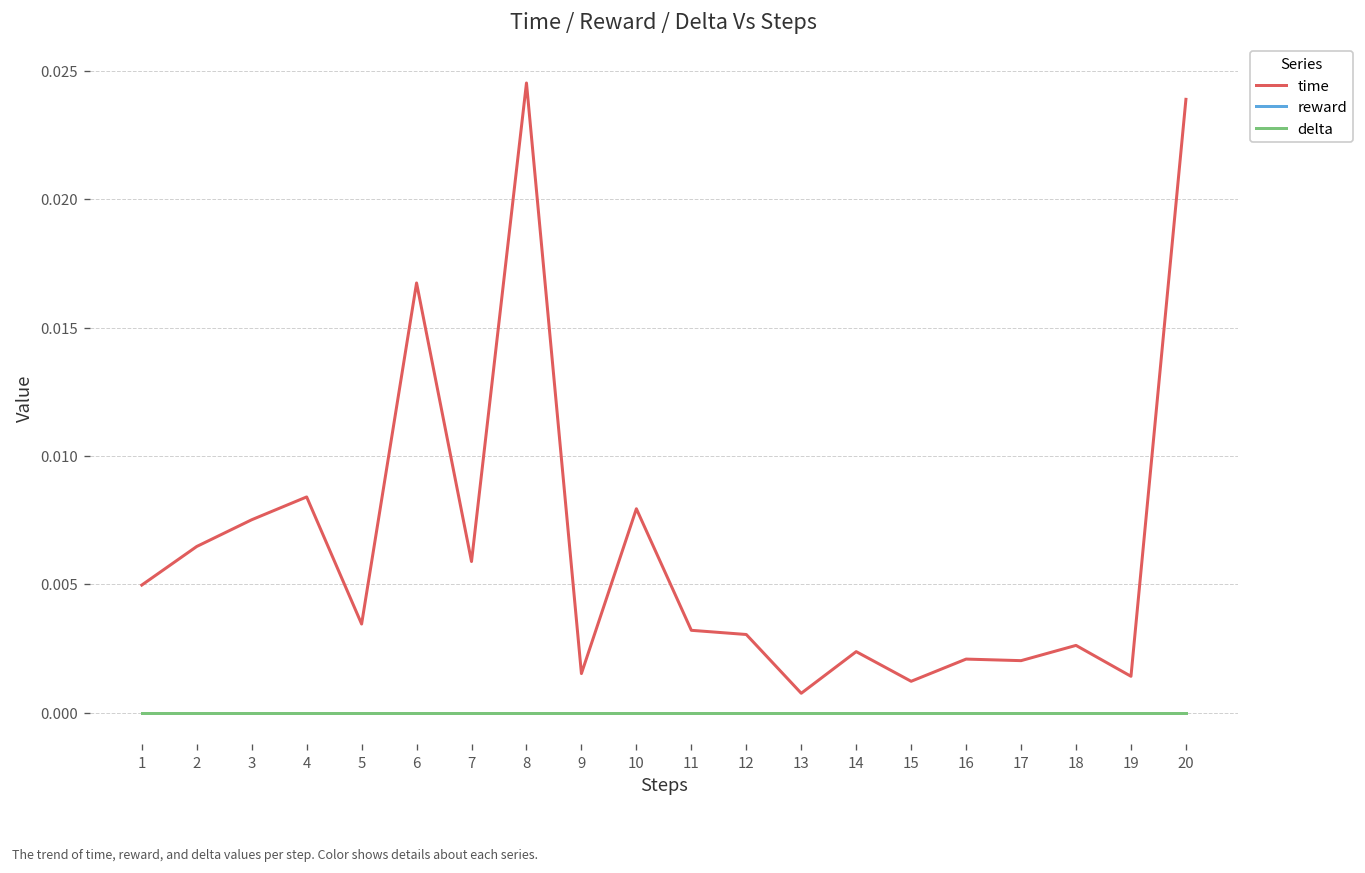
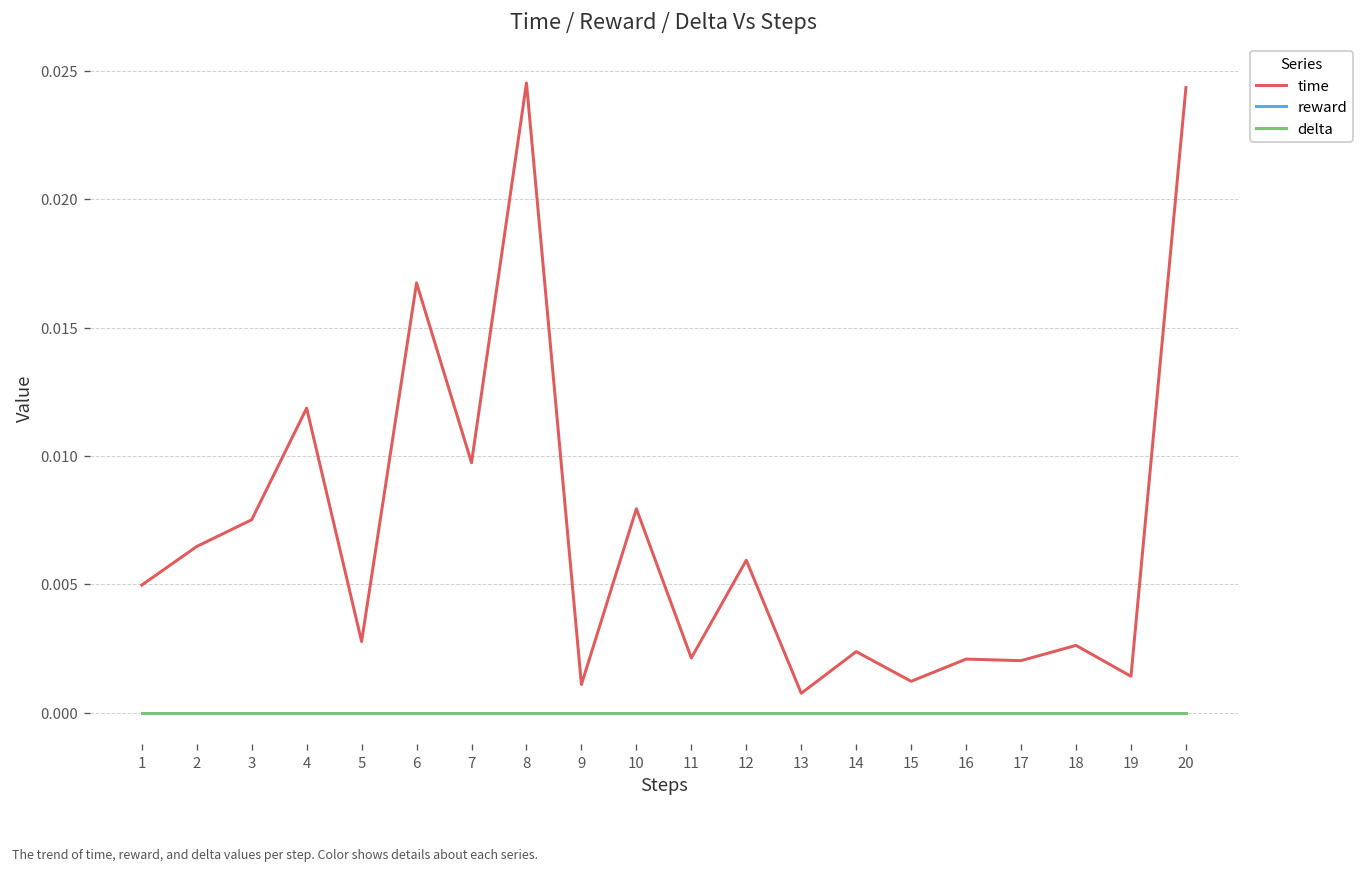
  {
    "time": {
      "1": 0.0050,
      "2": 0.0065,
      "3": 0.0075,
-     "4": 0.0084,
-     "5": 0.0035,
+     "4": 0.0119,
+     "5": 0.0028,
      "6": 0.0167,
-     "7": 0.0059,
+     "7": 0.0097,
      "8": 0.0245,
-     "9": 0.0015,
+     "9": 0.0011,
      "10": 0.0079,
-     "11": 0.0032,
-     "12": 0.0030,
+     "11": 0.0021,
+     "12": 0.0059,
      "13": 0.0008,
      "14": 0.0024,
      "15": 0.0012,
      "16": 0.0021,
      "17": 0.0020,
      "18": 0.0026,
      "19": 0.0014,
-     "20": 0.0239
+     "20": 0.0243
    },
    "delta": {
      "1": 0.0000,
      "2": 0.0000,
      "3": 0.0000,
      "4": 0.0000,
      "5": 0.0000,
      "6": 0.0000,
      "7": 0.0000,
      "8": 0.0000,
      "9": 0.0000,
      "10": 0.0000,
      "11": 0.0000,
      "12": 0.0000,
      "13": 0.0000,
      "14": 0.0000,
      "15": 0.0000,
      "16": 0.0000,
      "17": 0.0000,
      "18": 0.0000,
      "19": 0.0000,
      "20": 0.0000
    }
  }
